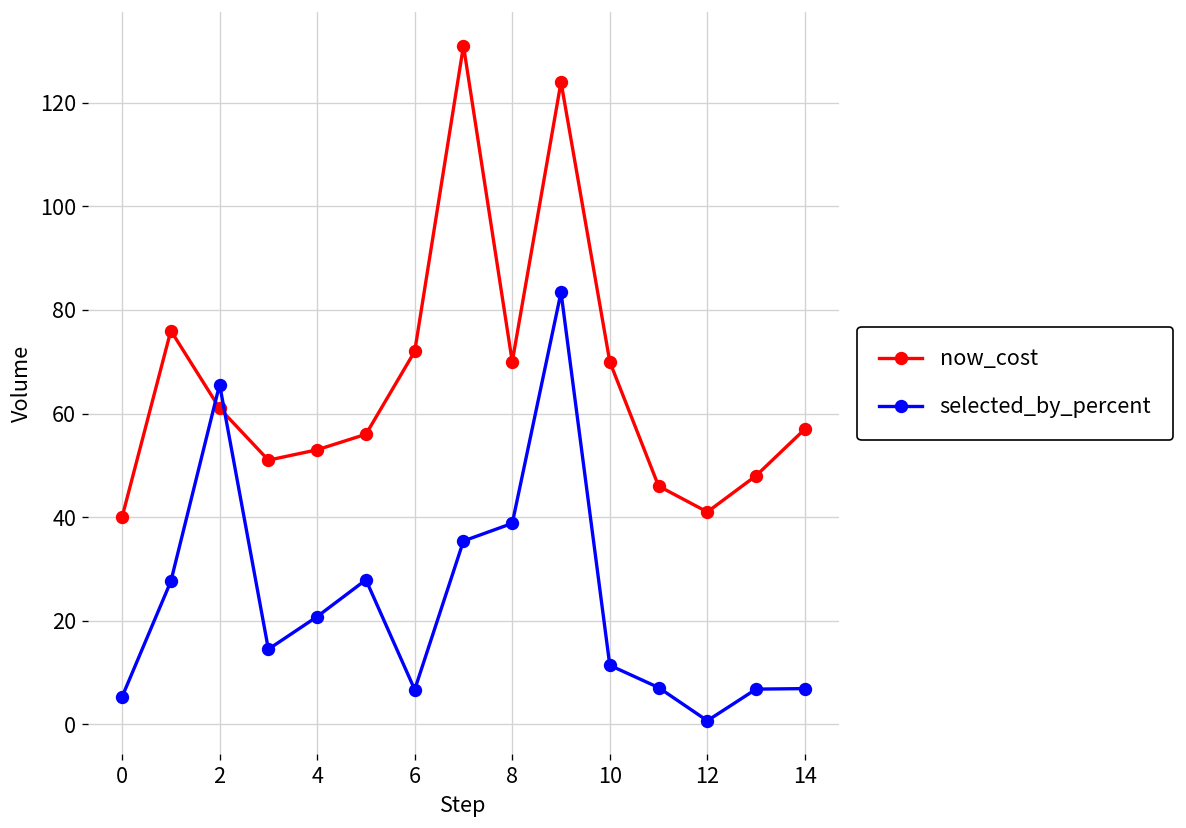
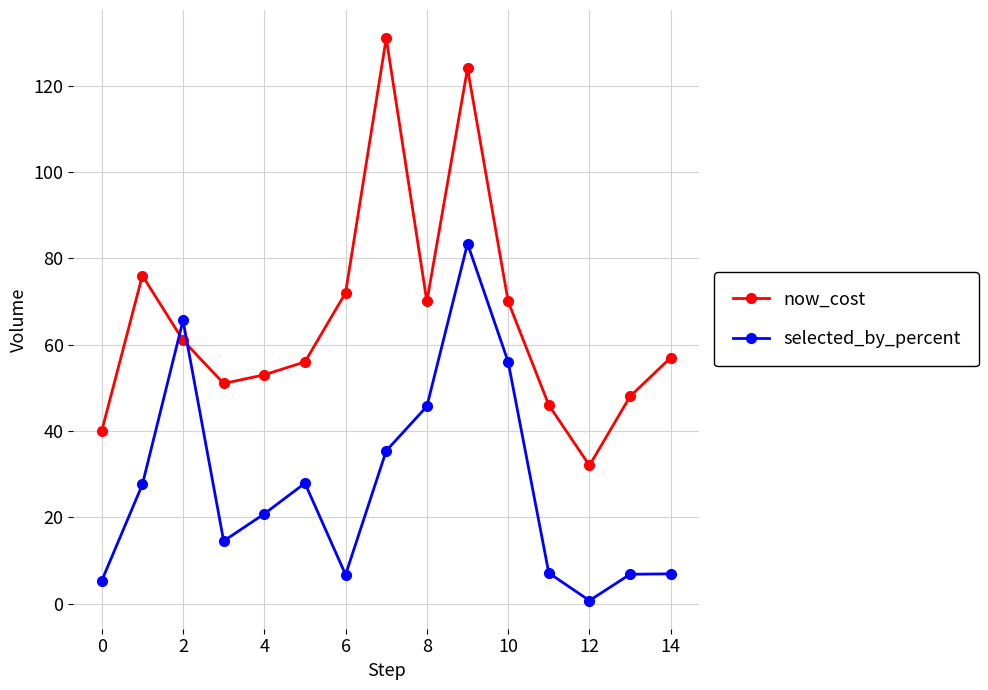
  {
    "now_cost": {
      "0": 40,
      "2": 61,
      "4": 53,
      "6": 72,
      "8": 70,
      "10": 70,
-     "12": 41,
+     "12": 32,
      "14": 57
    },
    "selected_by_percent": {
      "0": 5,
      "2": 66,
      "4": 21,
      "6": 7,
-     "8": 39,
-     "10": 11,
+     "8": 46,
+     "10": 56,
      "12": 1,
      "14": 7
    }
  }
